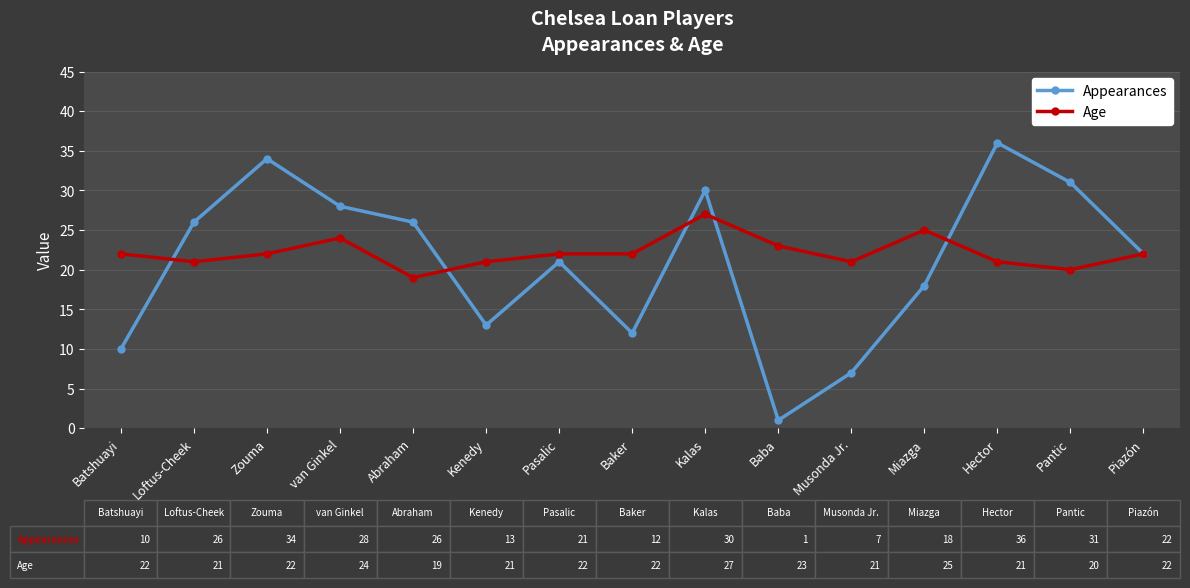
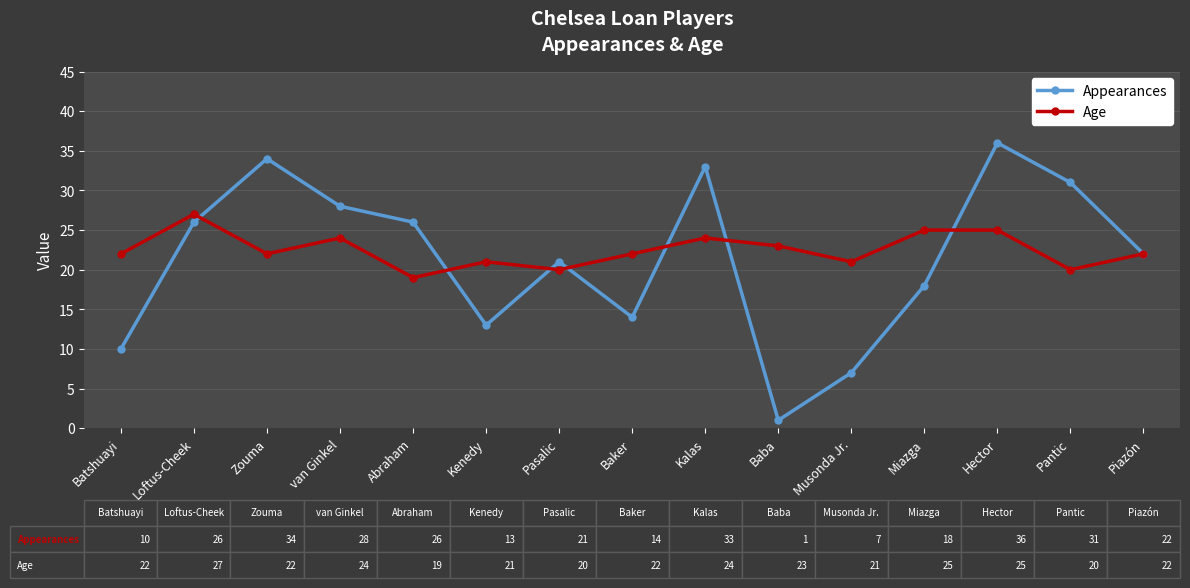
  {
    "Appearances": {
-     "Baker": 12,
-     "Kalas": 30
+     "Baker": 14,
+     "Kalas": 33
    },
    "Age": {
-     "Loftus-Cheek": 21,
-     "Pasalic": 22,
-     "Kalas": 27,
-     "Hector": 21
+     "Loftus-Cheek": 27,
+     "Pasalic": 20,
+     "Kalas": 24,
+     "Hector": 25
    }
  }
